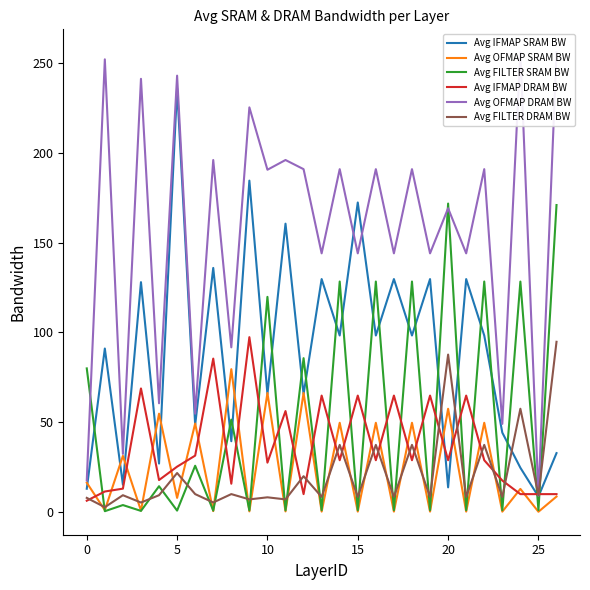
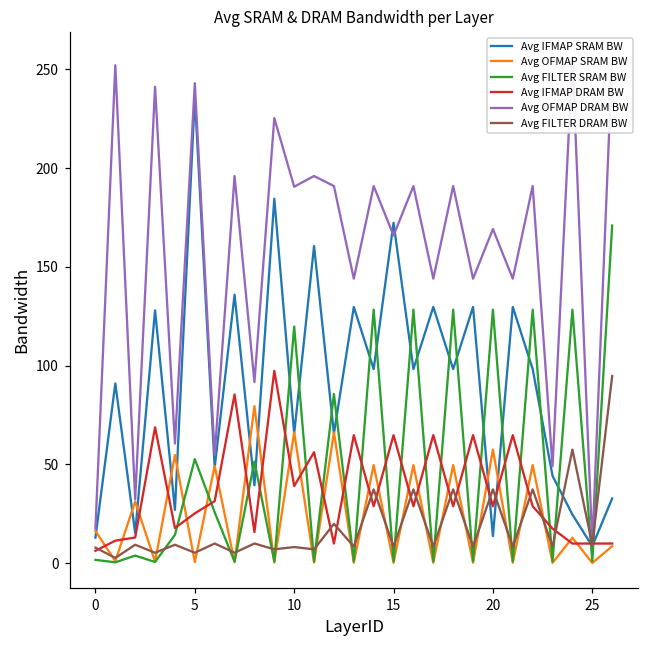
  {
    "Avg IFMAP SRAM BW": {
      "0": 13,
      "5": 236,
      "15": 172,
      "20": 14
    },
    "Avg OFMAP SRAM BW": {
-     "5": 8,
+     "5": 0,
      "20": 57
    },
    "Avg FILTER SRAM BW": {
-     "0": 80,
-     "5": 1,
+     "0": 2,
+     "5": 53,
      "10": 120,
-     "20": 172
+     "20": 128
    },
    "Avg IFMAP DRAM BW": {
      "0": 6,
      "5": 25,
-     "10": 27,
+     "10": 39,
      "15": 65,
      "20": 29
    },
    "Avg OFMAP DRAM BW": {
      "5": 243,
      "10": 191,
-     "15": 144,
+     "15": 166,
      "20": 169
    },
    "Avg FILTER DRAM BW": {
      "0": 8,
-     "5": 22,
+     "5": 5,
      "10": 8,
      "15": 8,
-     "20": 88
+     "20": 37
    }
  }
